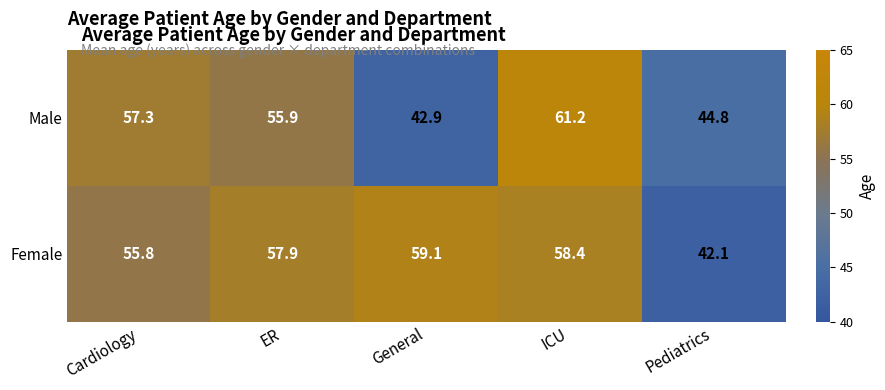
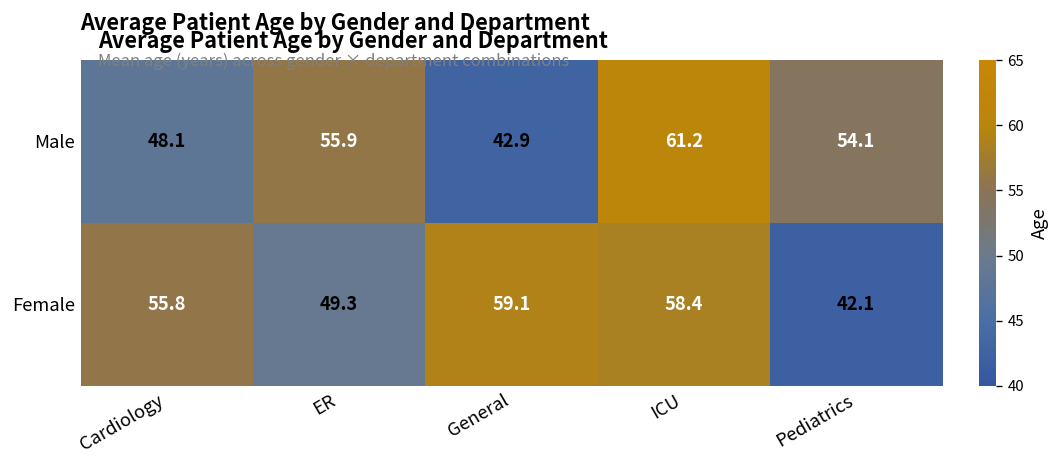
  {
    "Male": {
-     "Cardiology": 57.3,
+     "Cardiology": 48.1,
      "ER": 55.9,
      "General": 42.9,
      "ICU": 61.2,
-     "Pediatrics": 44.8
+     "Pediatrics": 54.1
    },
    "Female": {
      "Cardiology": 55.8,
-     "ER": 57.9,
+     "ER": 49.3,
      "General": 59.1,
      "ICU": 58.4,
      "Pediatrics": 42.1
    }
  }
